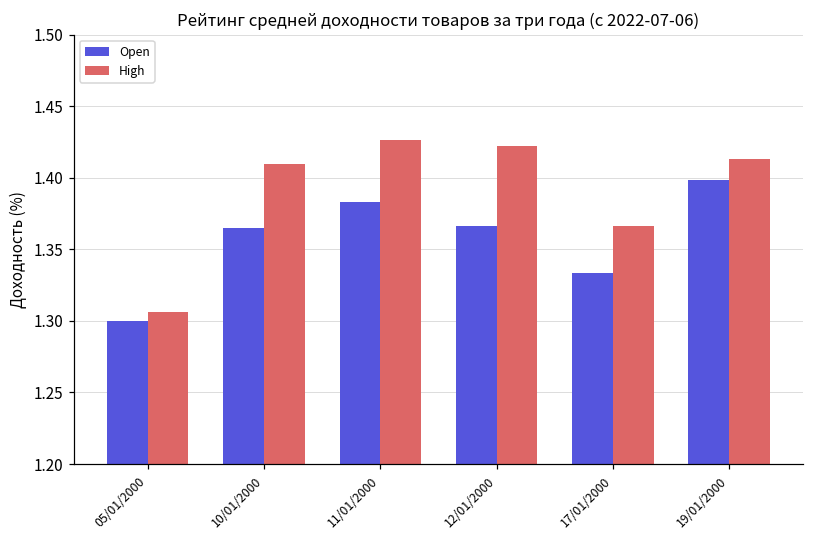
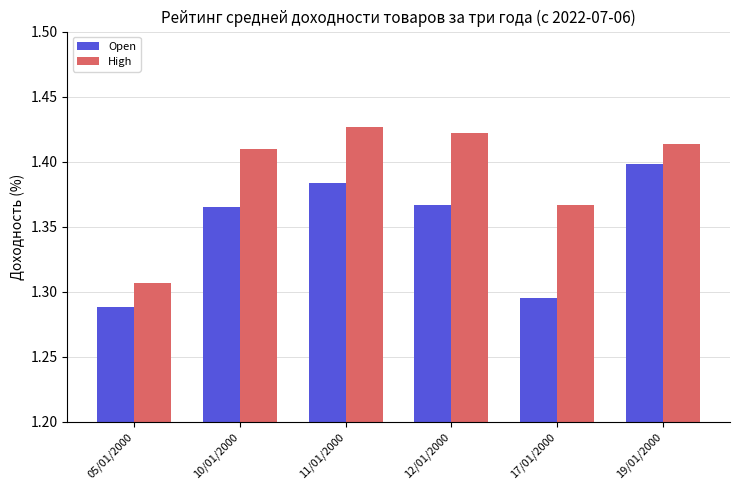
  {
    "Open": {
-     "05/01/2000": 1.300,
+     "05/01/2000": 1.288,
      "10/01/2000": 1.365,
      "11/01/2000": 1.383,
      "12/01/2000": 1.367,
-     "17/01/2000": 1.333,
+     "17/01/2000": 1.295,
      "19/01/2000": 1.398
    },
    "High": {
      "05/01/2000": 1.307,
      "10/01/2000": 1.410,
      "11/01/2000": 1.427,
      "12/01/2000": 1.422,
      "17/01/2000": 1.367,
      "19/01/2000": 1.413
    }
  }
